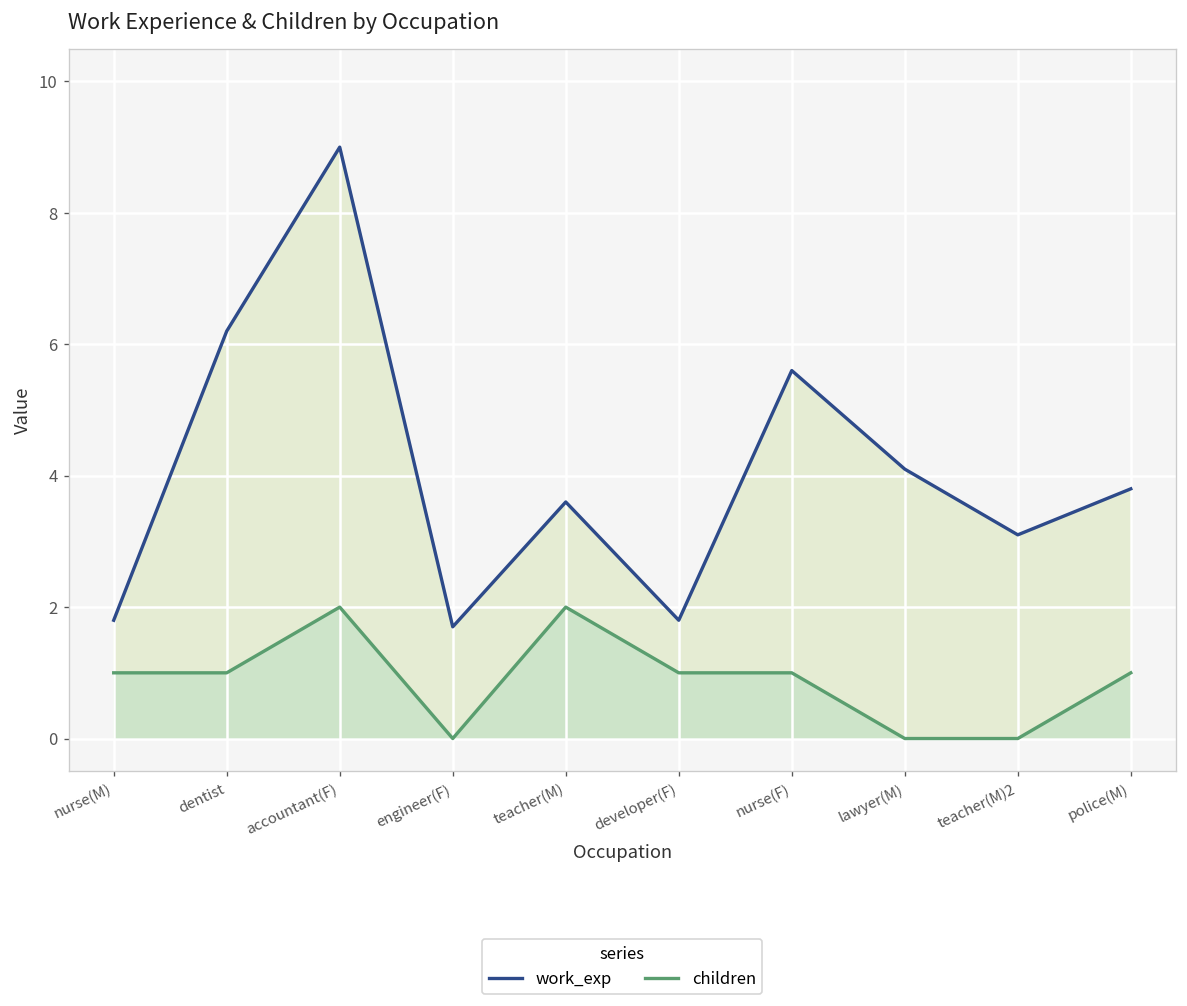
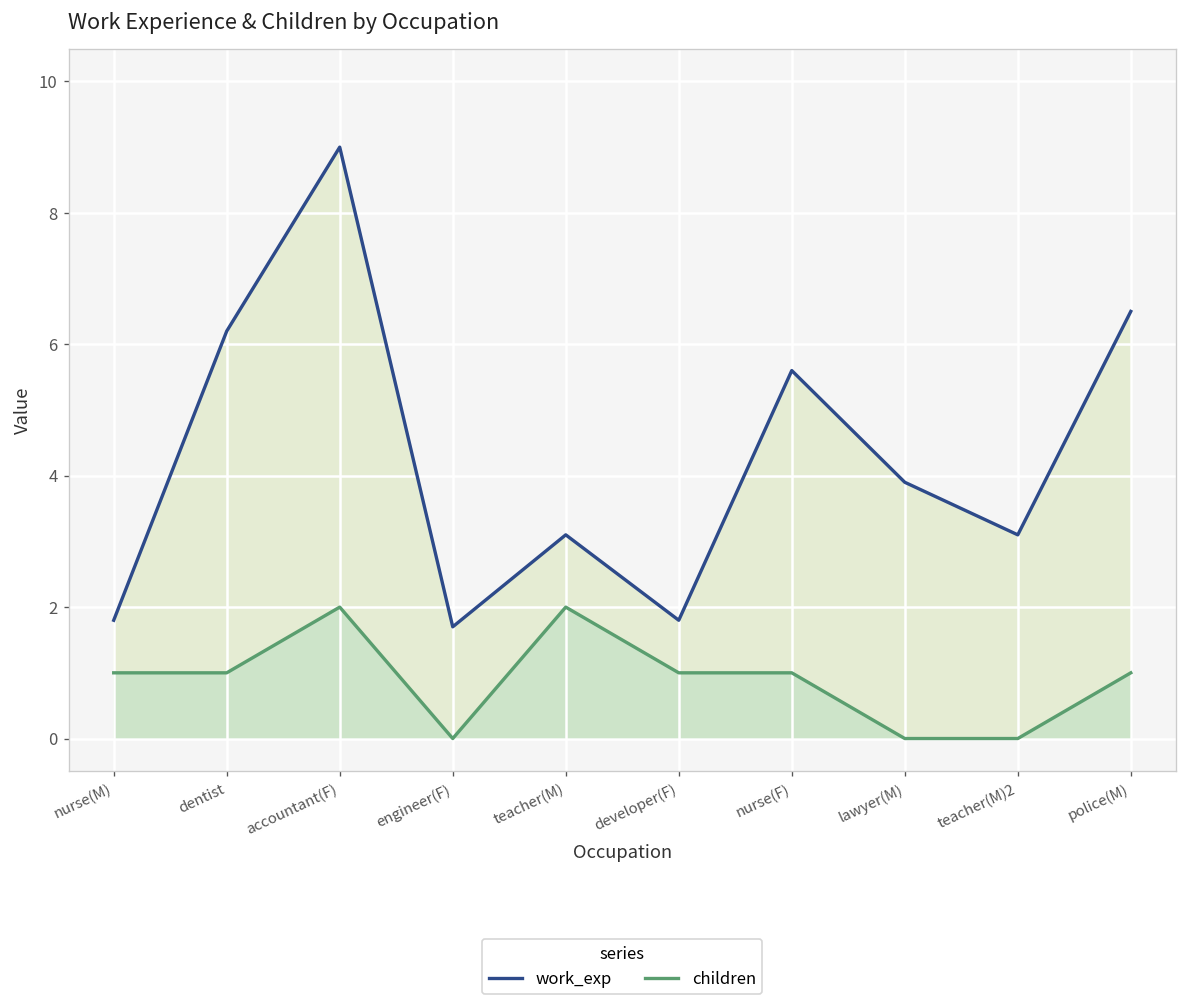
  {
    "work_exp": {
      "nurse(M)": 1.8,
      "dentist": 6.2,
      "accountant(F)": 9.0,
      "engineer(F)": 1.7,
-     "teacher(M)": 3.6,
+     "teacher(M)": 3.1,
      "developer(F)": 1.8,
      "nurse(F)": 5.6,
-     "lawyer(M)": 4.1,
+     "lawyer(M)": 3.9,
      "teacher(M)2": 3.1,
-     "police(M)": 3.8
+     "police(M)": 6.5
    },
    "children": {
      "nurse(M)": 1.0,
      "dentist": 1.0,
      "accountant(F)": 2.0,
      "engineer(F)": 0.0,
      "teacher(M)": 2.0,
      "developer(F)": 1.0,
      "nurse(F)": 1.0,
      "lawyer(M)": 0.0,
      "teacher(M)2": 0.0,
      "police(M)": 1.0
    }
  }
